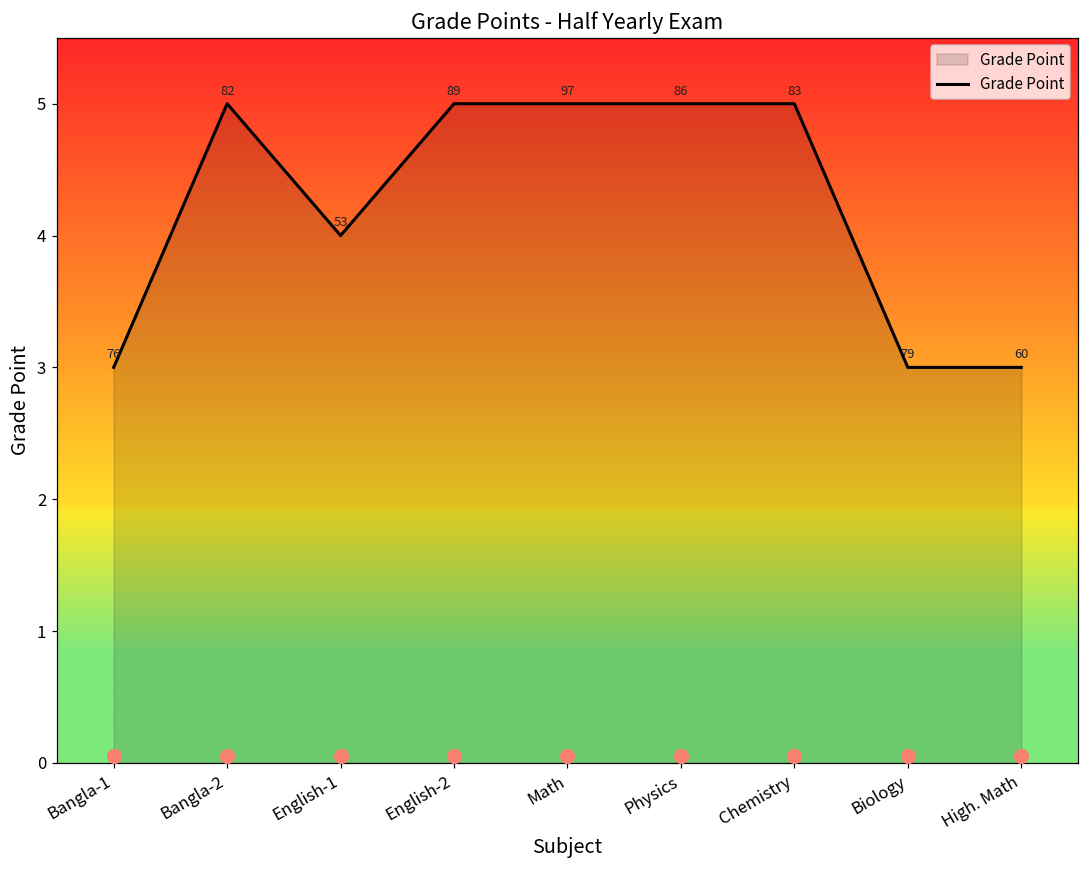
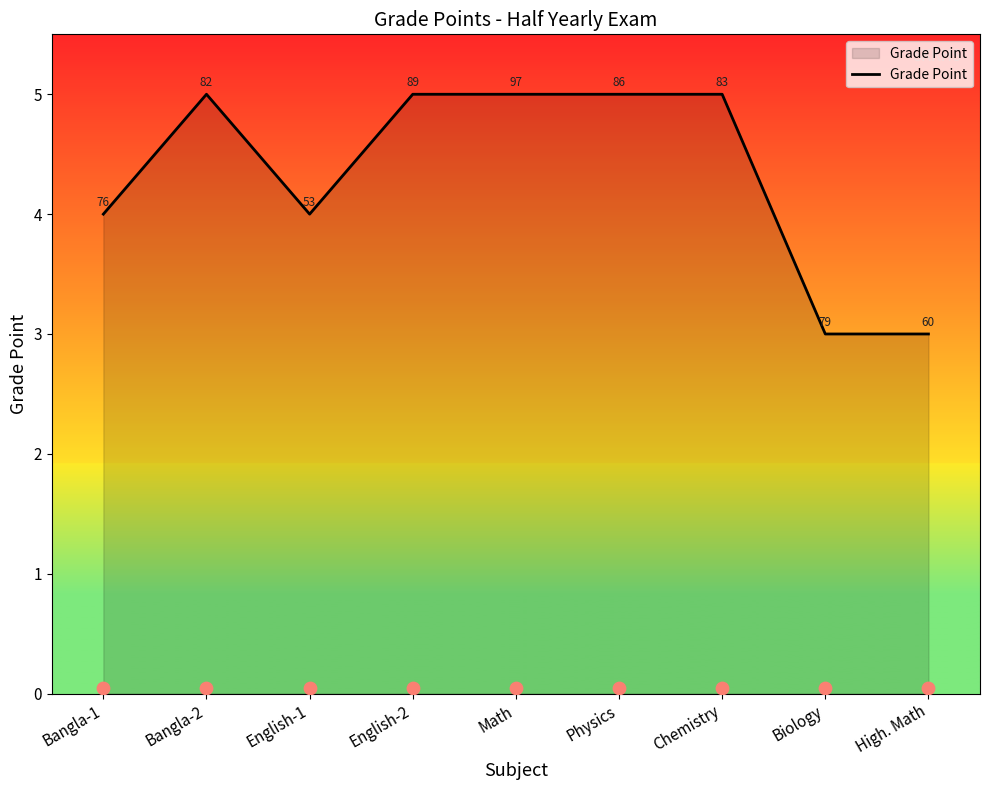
  {
    "Grade Point": {
-     "Bangla-1": 3
+     "Bangla-1": 4
    }
  }
